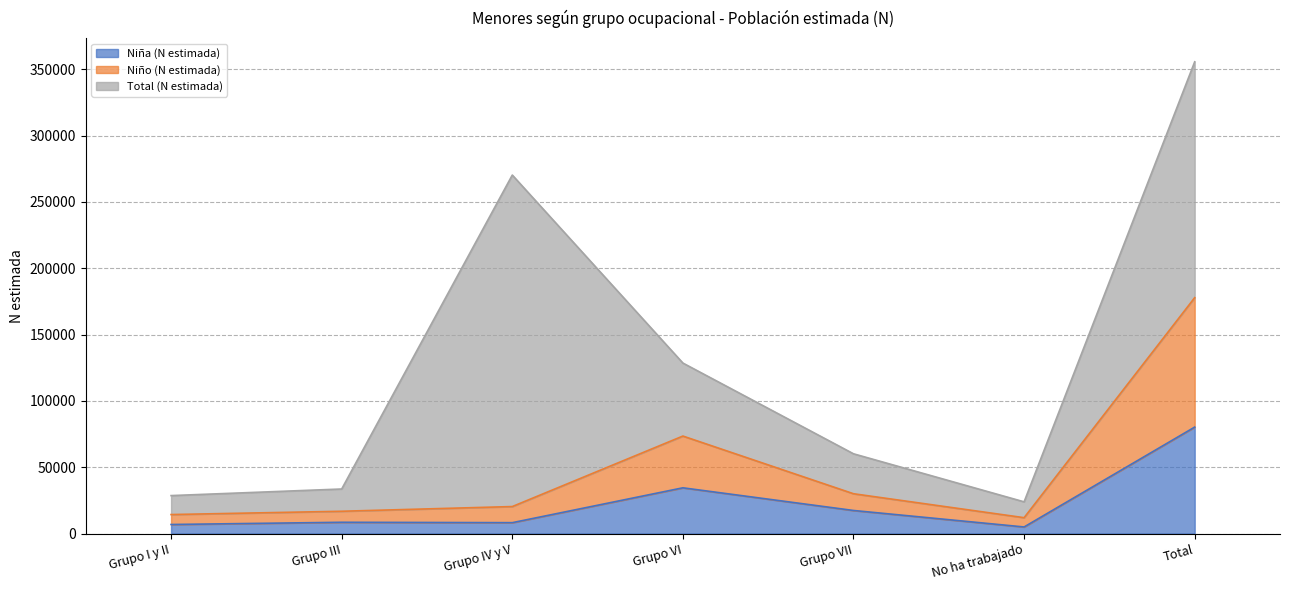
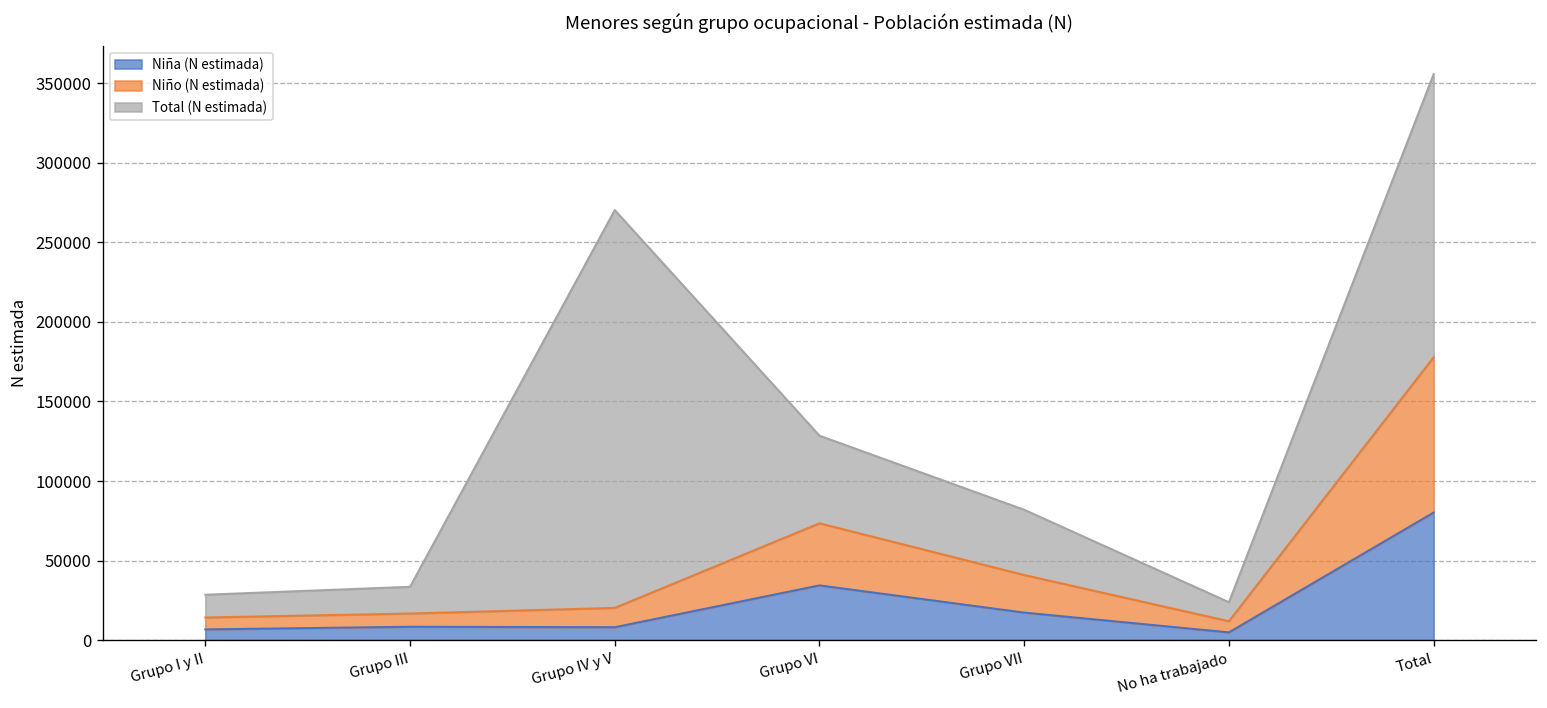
  {
    "Niña (N estimada)": {
      "Grupo I y II": 7000,
      "Grupo III": 8000,
      "Grupo IV y V": 8000,
      "Grupo VI": 34000,
      "Grupo VII": 17000,
      "No ha trabajado": 5000,
      "Total": 80000
    },
    "Niño (N estimada)": {
      "Grupo I y II": 7000,
      "Grupo III": 8000,
      "Grupo IV y V": 12000,
      "Grupo VI": 39000,
-     "Grupo VII": 13000,
+     "Grupo VII": 24000,
      "No ha trabajado": 7000,
      "Total": 98000
    },
    "Total (N estimada)": {
      "Grupo I y II": 14000,
      "Grupo III": 17000,
      "Grupo IV y V": 250000,
      "Grupo VI": 55000,
-     "Grupo VII": 30000,
+     "Grupo VII": 41000,
      "No ha trabajado": 12000,
      "Total": 178000
    }
  }
